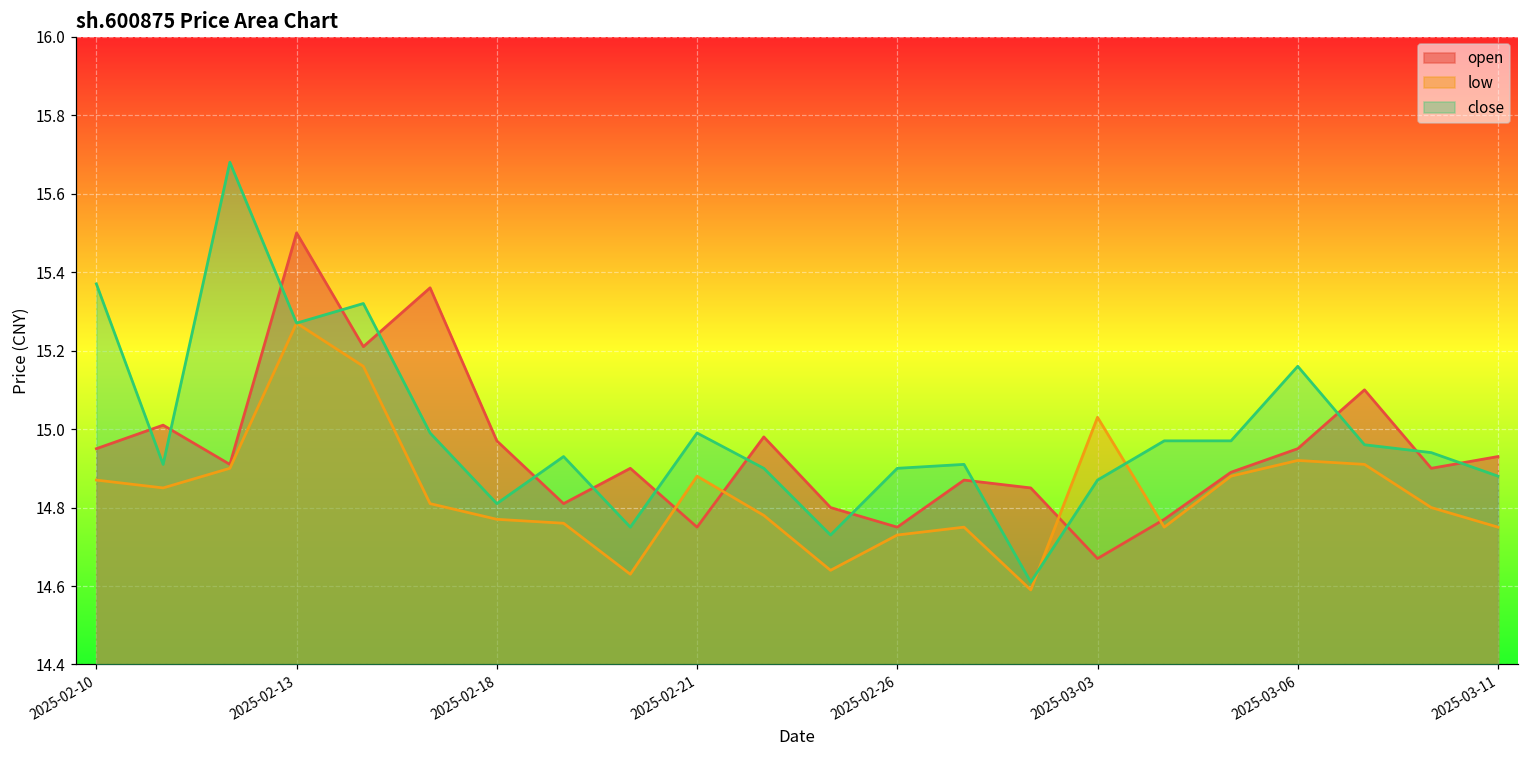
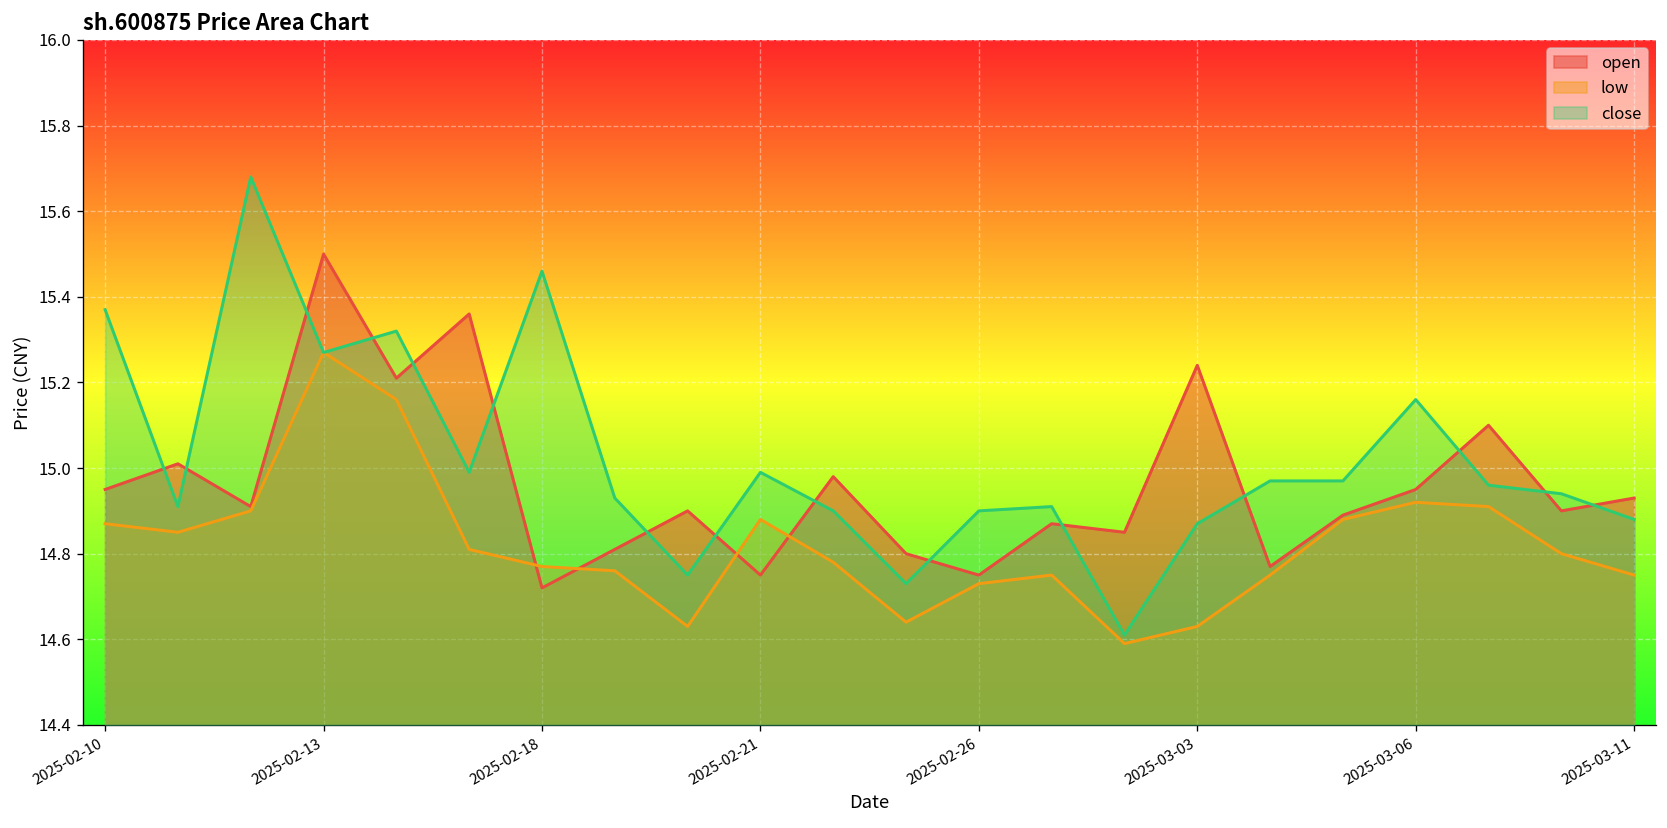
  {
    "open": {
      "2025-02-10": 14.95,
      "2025-02-13": 15.50,
-     "2025-02-18": 14.97,
+     "2025-02-18": 14.72,
      "2025-02-21": 14.75,
      "2025-02-26": 14.75,
-     "2025-03-03": 14.67,
+     "2025-03-03": 15.24,
      "2025-03-06": 14.95,
      "2025-03-11": 14.93
    },
    "low": {
      "2025-02-10": 14.87,
      "2025-02-18": 14.77,
      "2025-02-21": 14.88,
      "2025-02-26": 14.73,
-     "2025-03-03": 15.03,
+     "2025-03-03": 14.63,
      "2025-03-06": 14.92,
      "2025-03-11": 14.75
    },
    "close": {
      "2025-02-10": 15.37,
-     "2025-02-18": 14.81,
+     "2025-02-18": 15.46,
      "2025-02-21": 14.99,
      "2025-02-26": 14.90,
      "2025-03-03": 14.87,
      "2025-03-06": 15.16,
      "2025-03-11": 14.88
    }
  }
